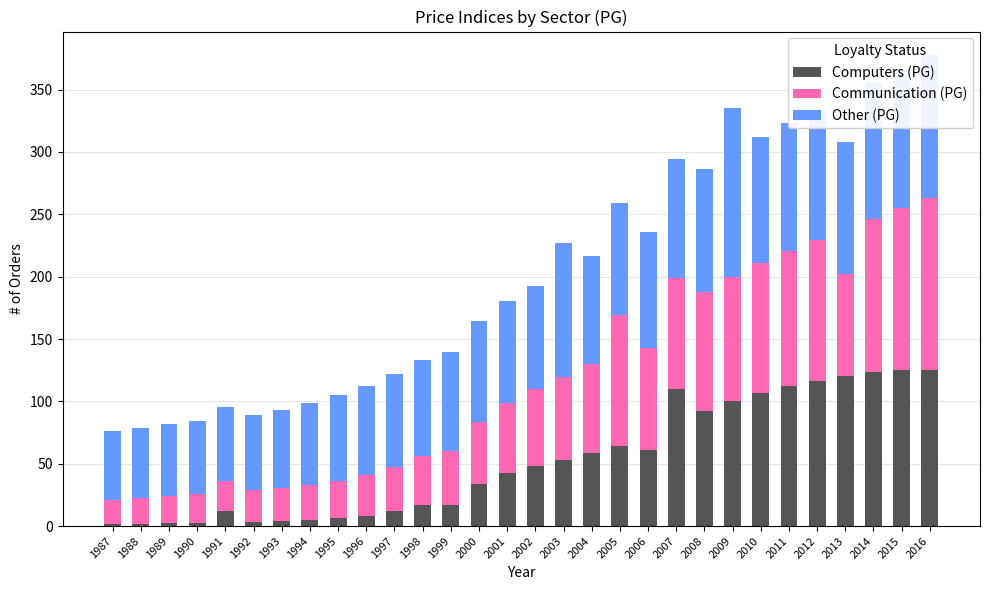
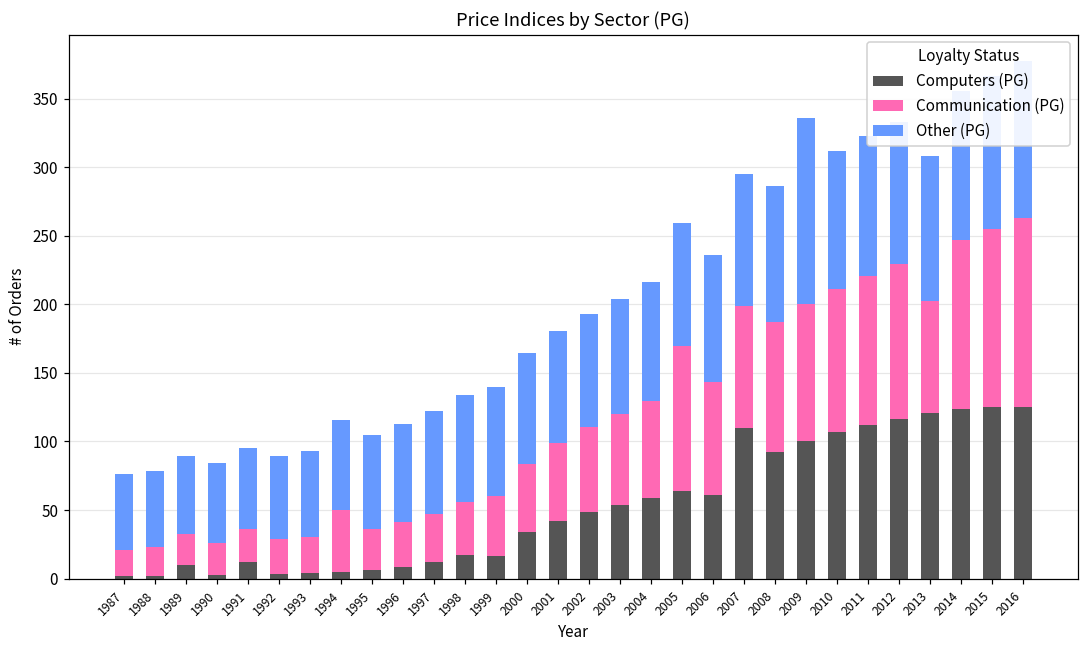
  {
    "Computers (PG)": {
      "1988": 2,
-     "1989": 2,
+     "1989": 10,
      "1990": 3,
      "1991": 12,
      "1992": 3,
      "1993": 4,
      "1994": 5,
      "1995": 6,
      "1996": 8,
      "1997": 12,
      "1998": 17,
      "1999": 17,
      "2000": 34,
      "2001": 42,
      "2002": 48,
      "2003": 53,
      "2004": 59,
      "2005": 64,
      "2006": 61,
      "2007": 110,
      "2008": 92,
      "2009": 100,
      "2010": 107,
      "2011": 112,
      "2012": 116,
      "2013": 121,
      "2014": 124,
      "2015": 125,
      "2016": 125
    },
    "Communication (PG)": {
      "1987": 19,
      "1988": 21,
      "1989": 22,
      "1990": 23,
      "1991": 24,
      "1992": 25,
      "1993": 27,
-     "1994": 28,
+     "1994": 46,
      "1995": 30,
      "1996": 33,
      "1997": 35,
      "1998": 39,
      "1999": 44,
      "2000": 50,
      "2001": 57,
      "2002": 62,
      "2003": 66,
      "2004": 71,
      "2005": 105,
      "2006": 82,
      "2007": 89,
      "2008": 95,
      "2009": 100,
      "2010": 104,
      "2011": 109,
      "2012": 113,
      "2013": 82,
      "2014": 123,
      "2015": 130,
      "2016": 137
    },
    "Other (PG)": {
      "1987": 55,
      "1988": 56,
      "1989": 57,
      "1990": 59,
      "1991": 59,
      "1992": 61,
      "1993": 63,
      "1994": 66,
      "1995": 68,
      "1996": 71,
      "1997": 74,
      "1998": 77,
      "1999": 80,
      "2000": 81,
      "2001": 82,
      "2002": 82,
-     "2003": 107,
+     "2003": 84,
      "2004": 87,
      "2005": 90,
      "2006": 93,
      "2007": 96,
      "2008": 99,
      "2009": 136,
      "2010": 101,
      "2013": 106
    }
  }
